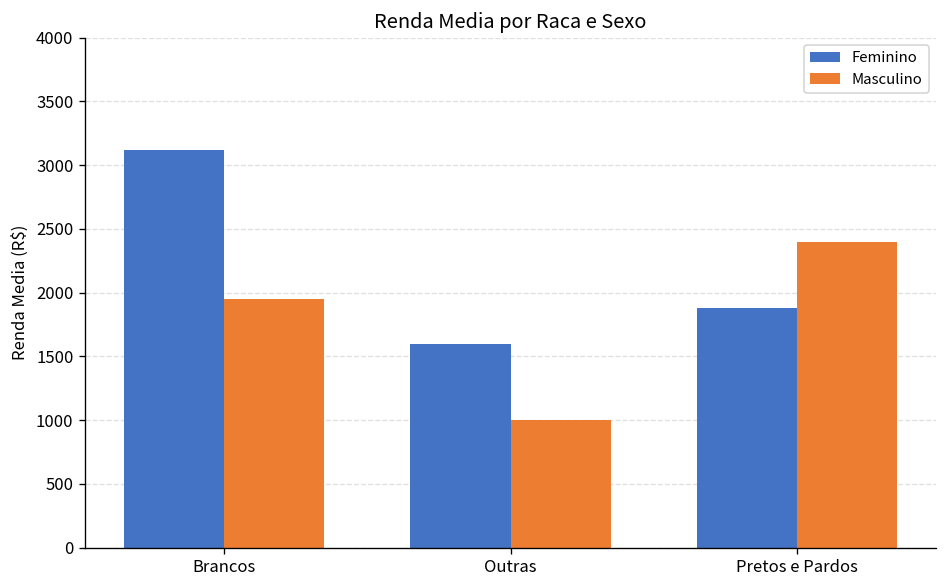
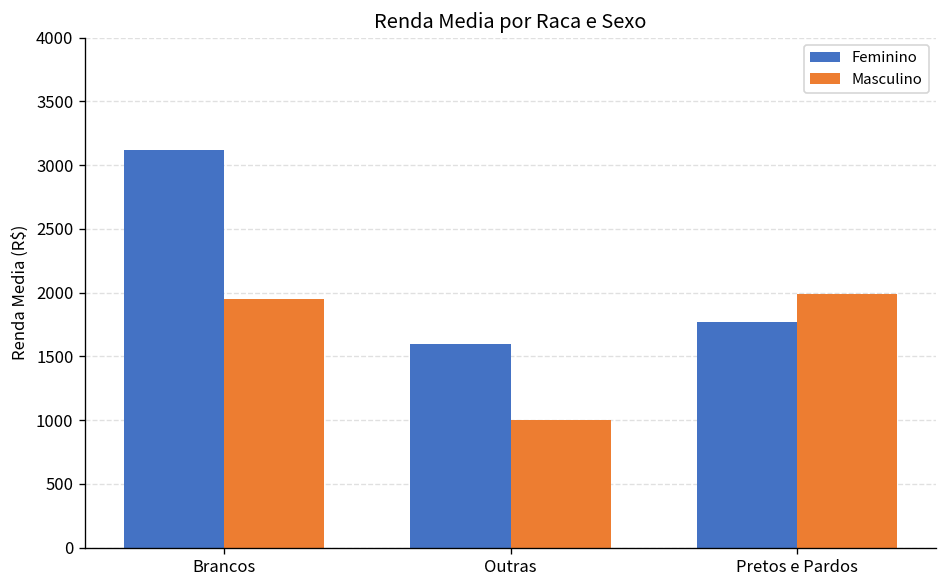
  {
    "Feminino": {
      "Brancos": 3120,
      "Outras": 1590,
-     "Pretos e Pardos": 1880
+     "Pretos e Pardos": 1770
    },
    "Masculino": {
      "Brancos": 1950,
      "Outras": 1000,
-     "Pretos e Pardos": 2390
+     "Pretos e Pardos": 1990
    }
  }
